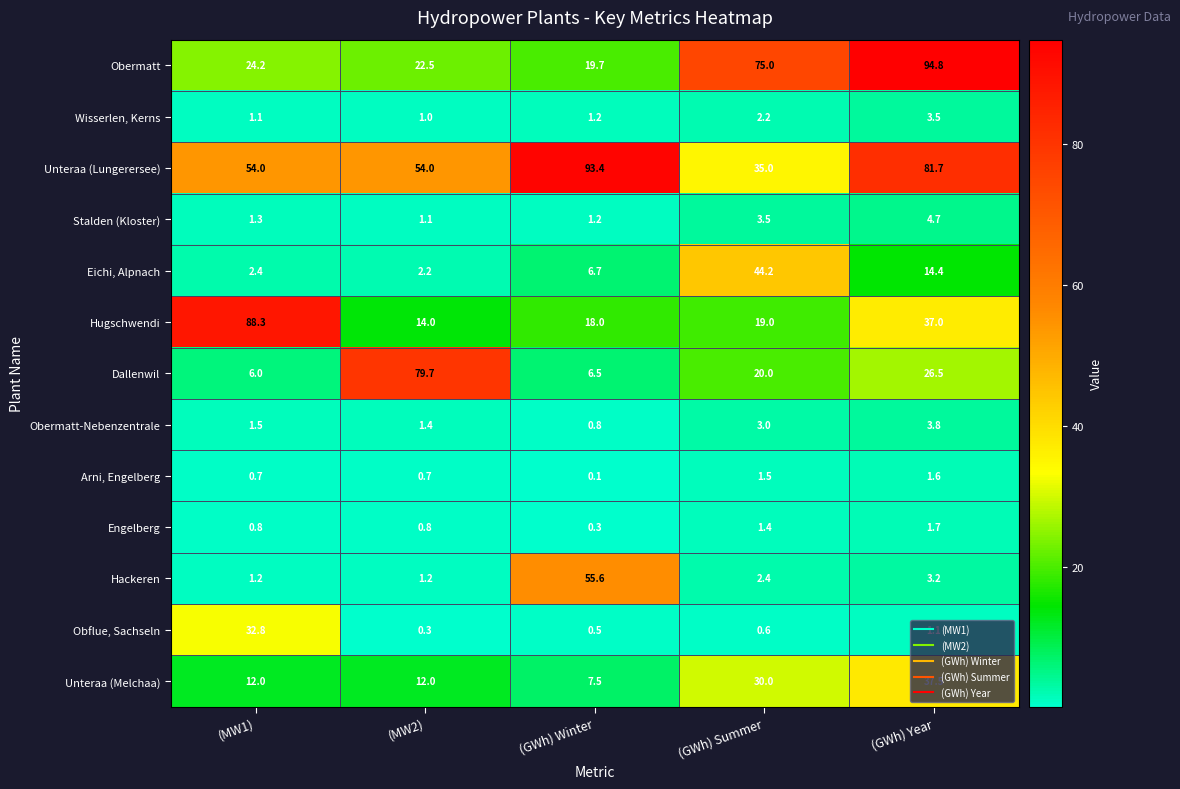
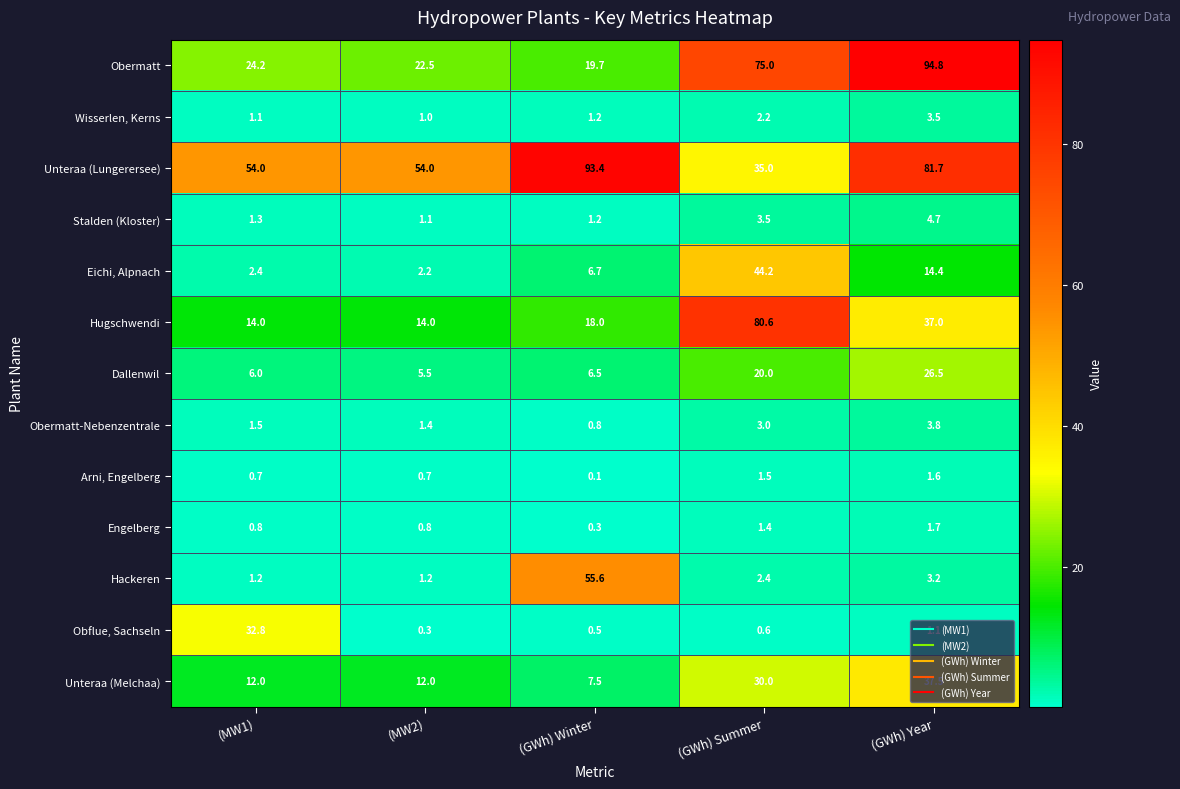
  {
    "Obermatt": {
      "(MW1)": 24.2,
      "(MW2)": 22.5,
      "(GWh) Winter": 19.7,
      "(GWh) Summer": 75.0,
      "(GWh) Year": 94.8
    },
    "Wisserlen, Kerns": {
      "(MW1)": 1.1,
      "(MW2)": 1.0,
      "(GWh) Winter": 1.2,
      "(GWh) Summer": 2.2,
      "(GWh) Year": 3.5
    },
    "Unteraa (Lungerersee)": {
      "(MW1)": 54.0,
      "(MW2)": 54.0,
      "(GWh) Winter": 93.4,
      "(GWh) Summer": 35.0,
      "(GWh) Year": 81.7
    },
    "Stalden (Kloster)": {
      "(MW1)": 1.3,
      "(MW2)": 1.1,
      "(GWh) Winter": 1.2,
      "(GWh) Summer": 3.5,
      "(GWh) Year": 4.7
    },
    "Eichi, Alpnach": {
      "(MW1)": 2.4,
      "(MW2)": 2.2,
      "(GWh) Winter": 6.7,
      "(GWh) Summer": 44.2,
      "(GWh) Year": 14.4
    },
    "Hugschwendi": {
-     "(MW1)": 88.3,
+     "(MW1)": 14.0,
      "(MW2)": 14.0,
      "(GWh) Winter": 18.0,
-     "(GWh) Summer": 19.0,
+     "(GWh) Summer": 80.6,
      "(GWh) Year": 37.0
    },
    "Dallenwil": {
      "(MW1)": 6.0,
-     "(MW2)": 79.7,
+     "(MW2)": 5.5,
      "(GWh) Winter": 6.5,
      "(GWh) Summer": 20.0,
      "(GWh) Year": 26.5
    },
    "Obermatt-Nebenzentrale": {
      "(MW1)": 1.5,
      "(MW2)": 1.4,
      "(GWh) Winter": 0.8,
      "(GWh) Summer": 3.0,
      "(GWh) Year": 3.8
    },
    "Arni, Engelberg": {
      "(MW1)": 0.7,
      "(MW2)": 0.7,
      "(GWh) Winter": 0.1,
      "(GWh) Summer": 1.5,
      "(GWh) Year": 1.6
    },
    "Engelberg": {
      "(MW1)": 0.8,
      "(MW2)": 0.8,
      "(GWh) Winter": 0.3,
      "(GWh) Summer": 1.4,
      "(GWh) Year": 1.7
    },
    "Hackeren": {
      "(MW1)": 1.2,
      "(MW2)": 1.2,
      "(GWh) Winter": 55.6,
      "(GWh) Summer": 2.4,
      "(GWh) Year": 3.2
    },
    "Obflue, Sachseln": {
      "(MW1)": 32.8,
      "(MW2)": 0.3,
      "(GWh) Winter": 0.5,
      "(GWh) Summer": 0.6
    },
    "Unteraa (Melchaa)": {
      "(MW1)": 12.0,
      "(MW2)": 12.0,
      "(GWh) Winter": 7.5,
      "(GWh) Summer": 30.0
    }
  }
